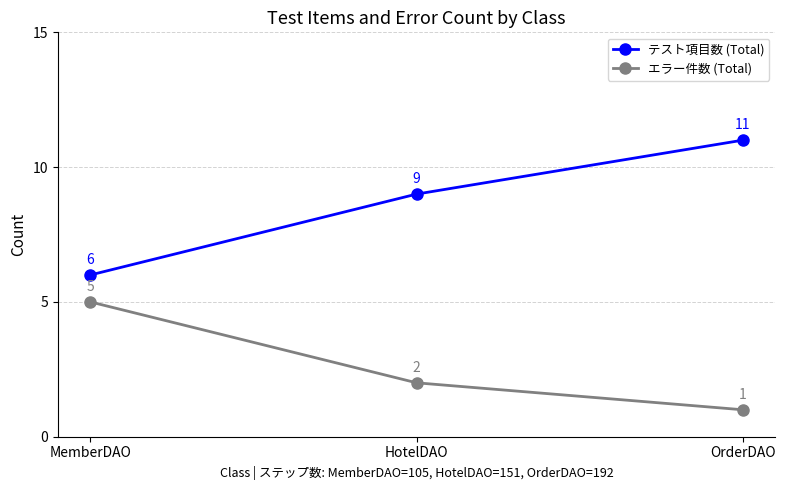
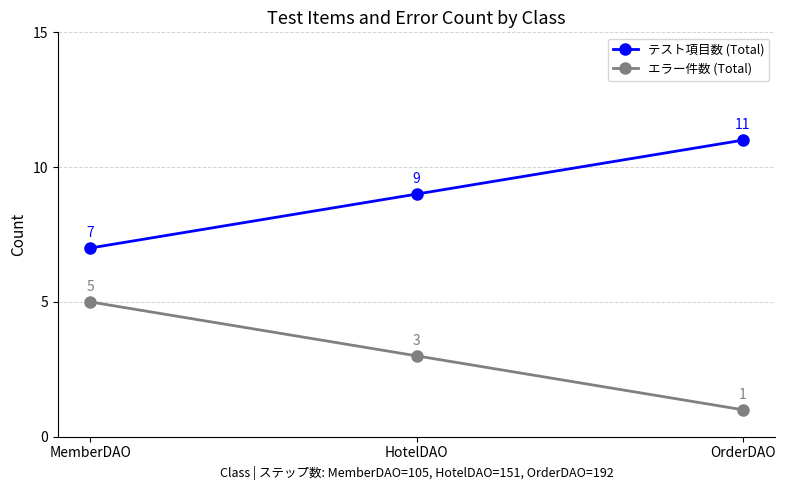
  {
    "テスト項目数 (Total)": {
-     "MemberDAO": 6,
+     "MemberDAO": 7,
      "HotelDAO": 9,
      "OrderDAO": 11
    },
    "エラー件数 (Total)": {
      "MemberDAO": 5,
-     "HotelDAO": 2,
+     "HotelDAO": 3,
      "OrderDAO": 1
    }
  }
